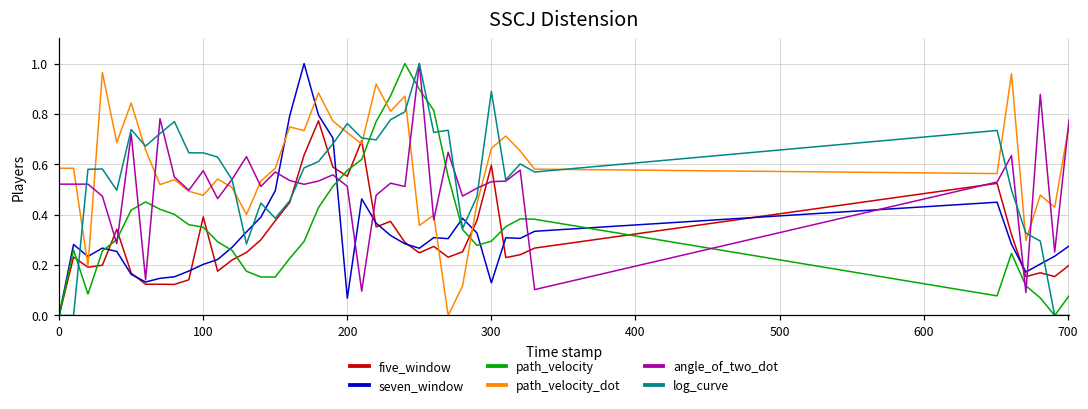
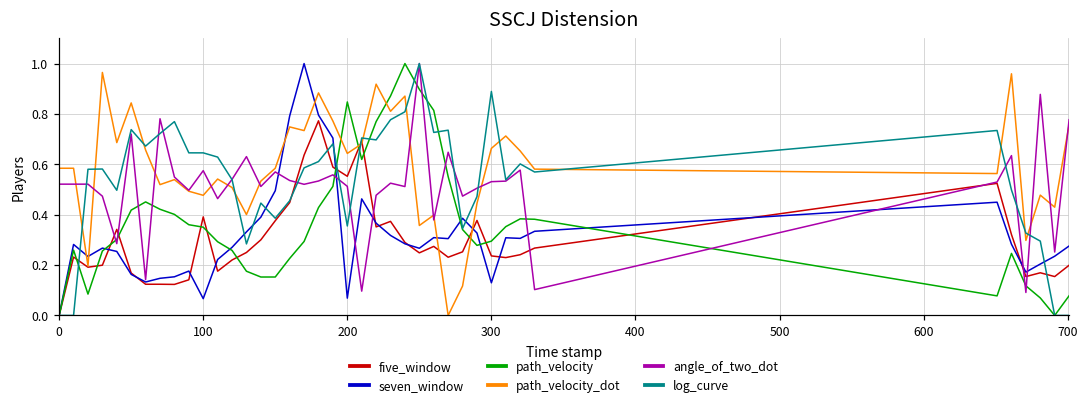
  {
    "five_window": {
      "100": 0.39,
      "200": 0.55,
-     "300": 0.60
+     "300": 0.24
    },
    "seven_window": {
-     "100": 0.20,
+     "100": 0.07,
      "200": 0.07,
      "300": 0.13
    },
    "path_velocity": {
      "100": 0.35,
-     "200": 0.58,
+     "200": 0.85,
      "300": 0.29
    },
    "path_velocity_dot": {
      "0": 0.58,
      "100": 0.48,
-     "200": 0.73,
+     "200": 0.64,
      "300": 0.66
    },
    "angle_of_two_dot": {
      "0": 0.52,
      "100": 0.57,
      "200": 0.51,
      "300": 0.53
    },
    "log_curve": {
      "100": 0.65,
-     "200": 0.76,
+     "200": 0.36,
      "300": 0.89
    }
  }
